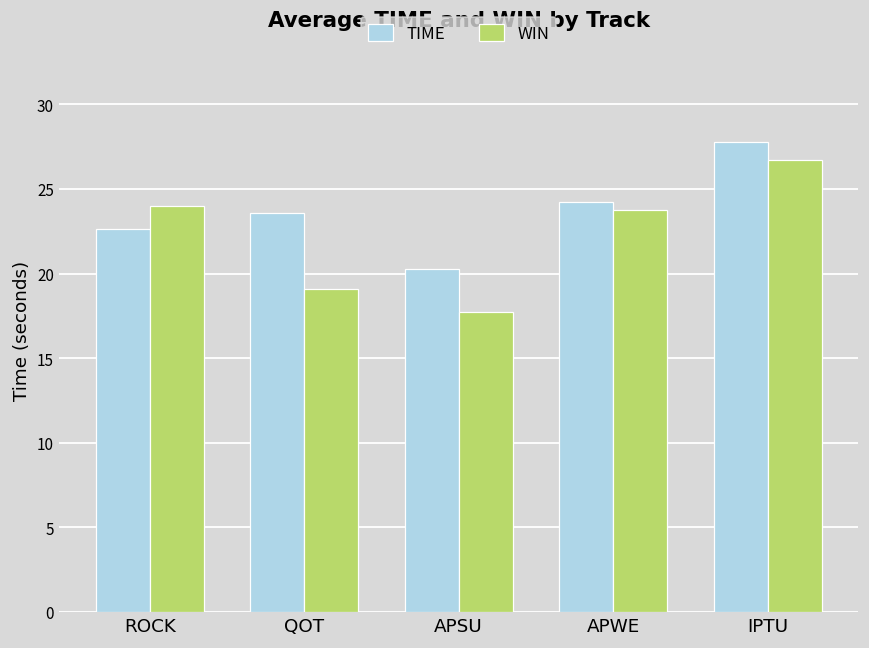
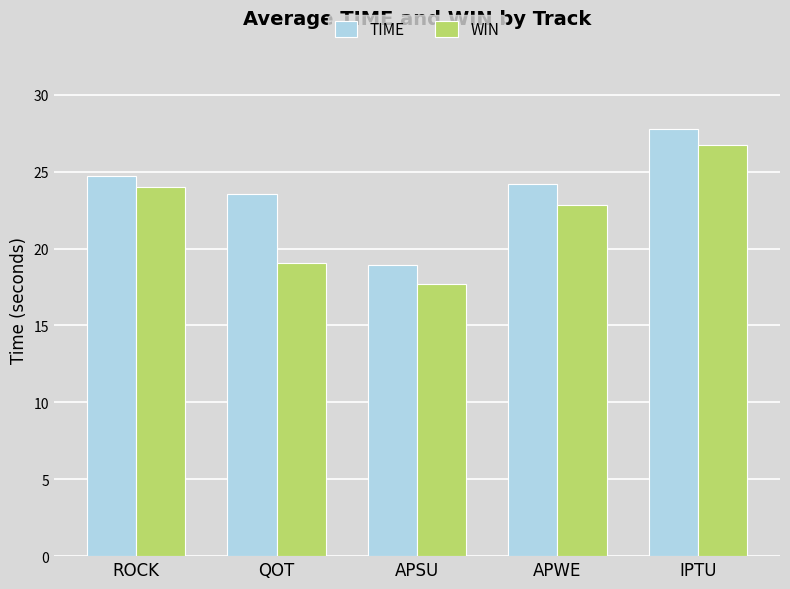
  {
    "TIME": {
-     "ROCK": 22.6,
+     "ROCK": 24.7,
      "QOT": 23.6,
-     "APSU": 20.2,
+     "APSU": 19.0,
      "APWE": 24.2,
      "IPTU": 27.8
    },
    "WIN": {
      "ROCK": 24.0,
      "QOT": 19.1,
      "APSU": 17.7,
-     "APWE": 23.7,
+     "APWE": 22.8,
      "IPTU": 26.7
    }
  }
